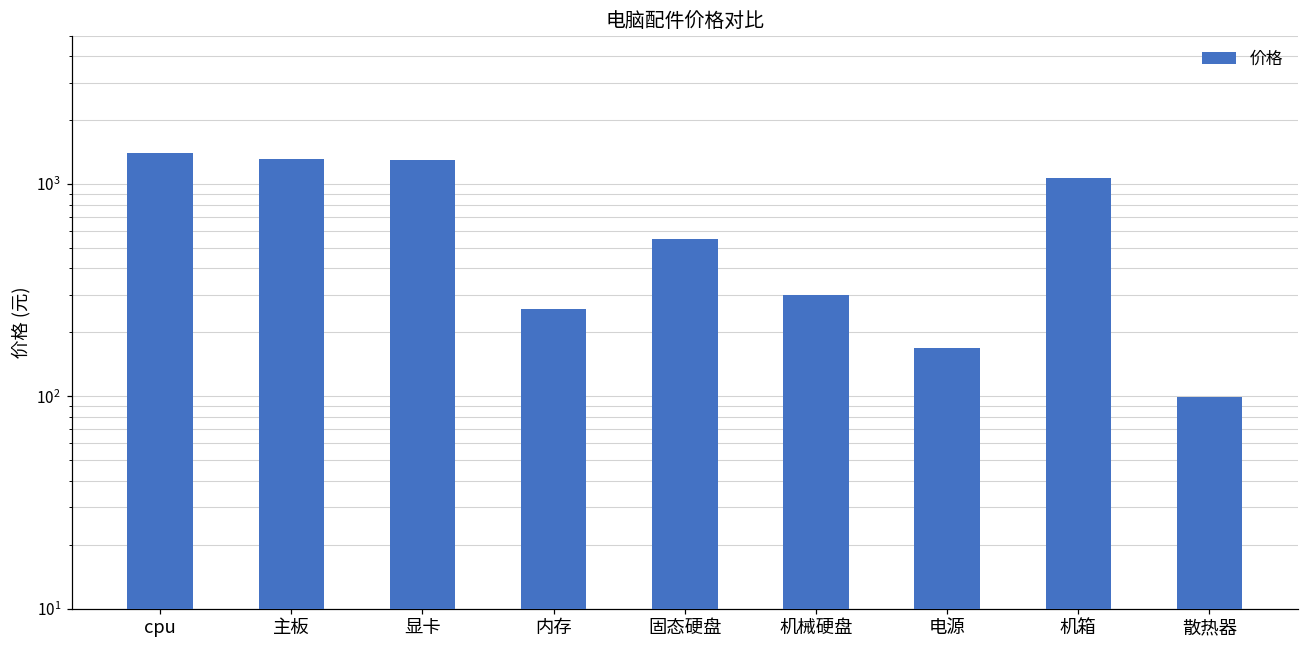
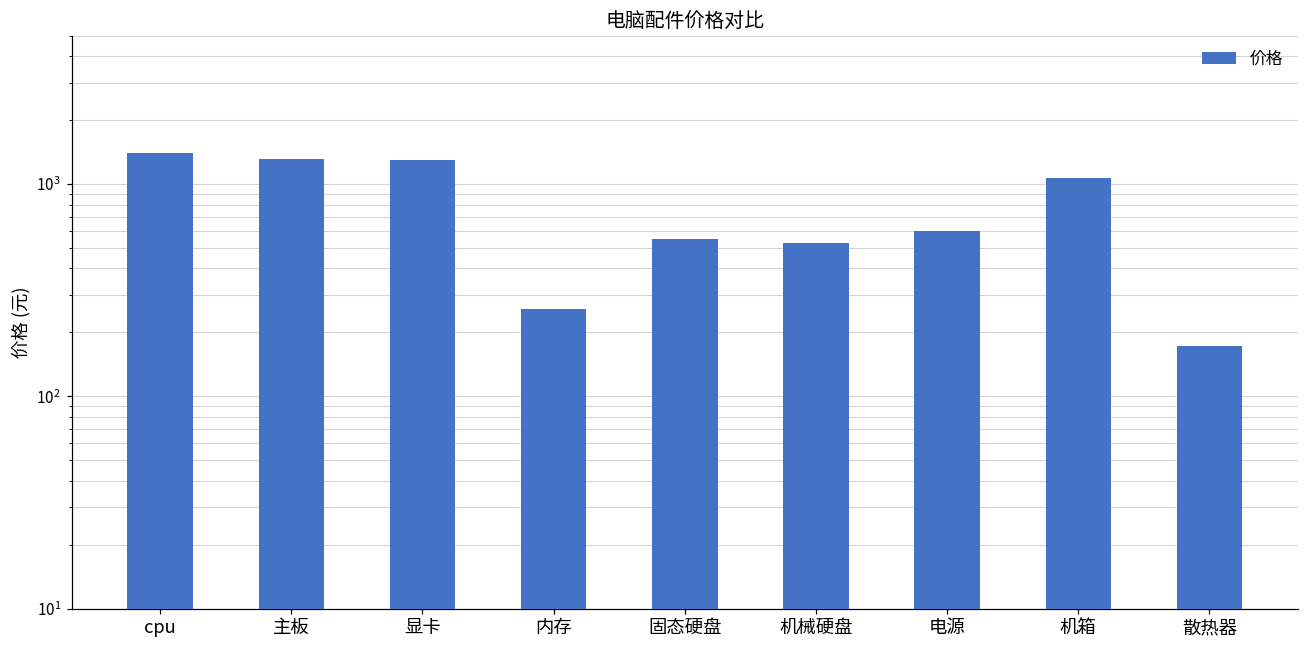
  {
    "cpu": 1400,
    "主板": 1300,
    "显卡": 1300,
    "内存": 260,
    "固态硬盘": 550,
-   "机械硬盘": 300,
-   "电源": 170,
+   "机械硬盘": 530,
+   "电源": 600,
    "机箱": 1100,
-   "散热器": 100
+   "散热器": 170
  }
